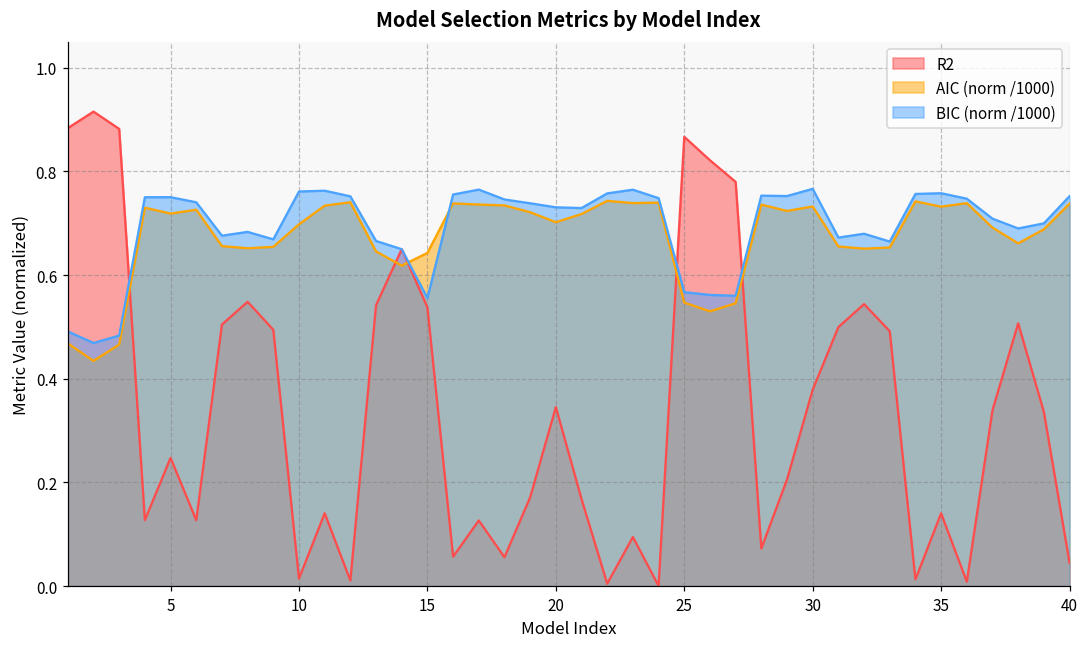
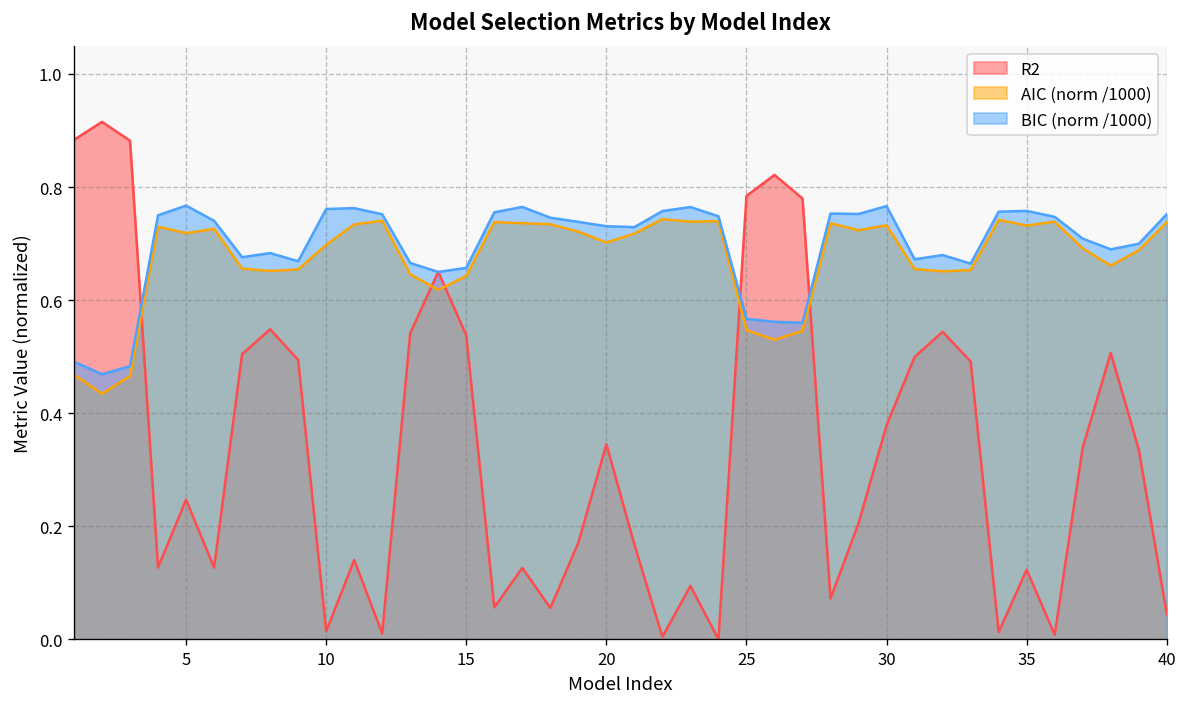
  {
    "R2": {
      "5": 0.25,
      "10": 0.01,
      "15": 0.54,
      "20": 0.35,
-     "25": 0.87,
+     "25": 0.78,
      "30": 0.38,
-     "35": 0.14,
+     "35": 0.12,
      "40": 0.05
    },
    "AIC (norm /1000)": {
      "5": 0.72,
      "10": 0.70,
      "15": 0.64,
      "20": 0.70,
      "25": 0.55,
      "30": 0.73,
      "35": 0.73,
      "40": 0.74
    },
    "BIC (norm /1000)": {
-     "5": 0.75,
+     "5": 0.77,
      "10": 0.76,
-     "15": 0.56,
+     "15": 0.66,
      "20": 0.73,
      "25": 0.57,
      "30": 0.77,
      "35": 0.76,
      "40": 0.75
    }
  }
